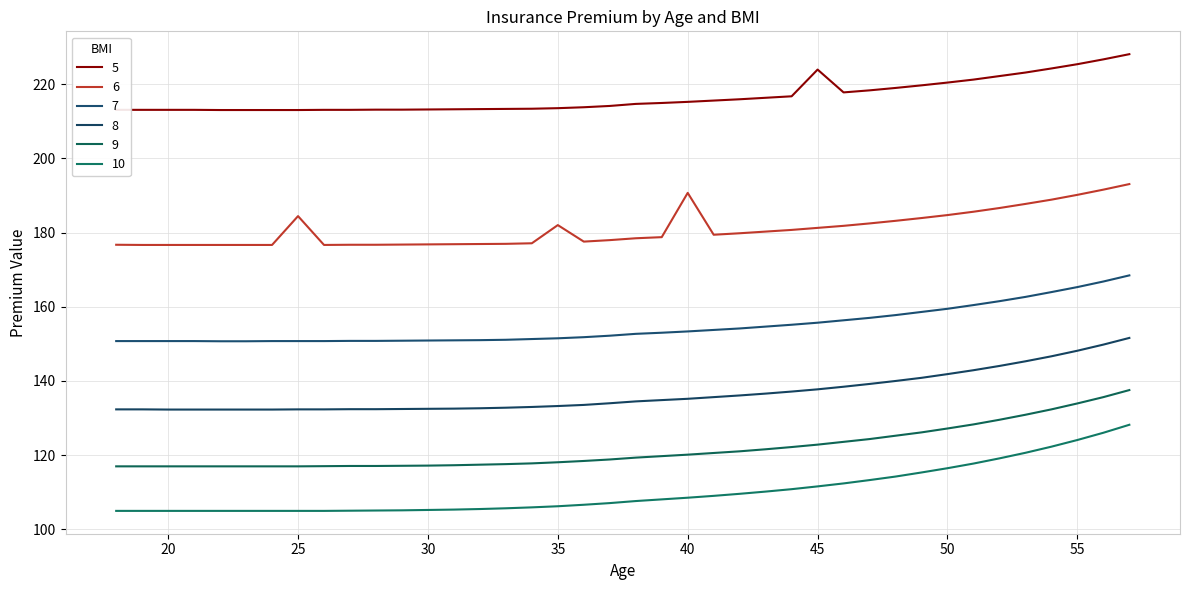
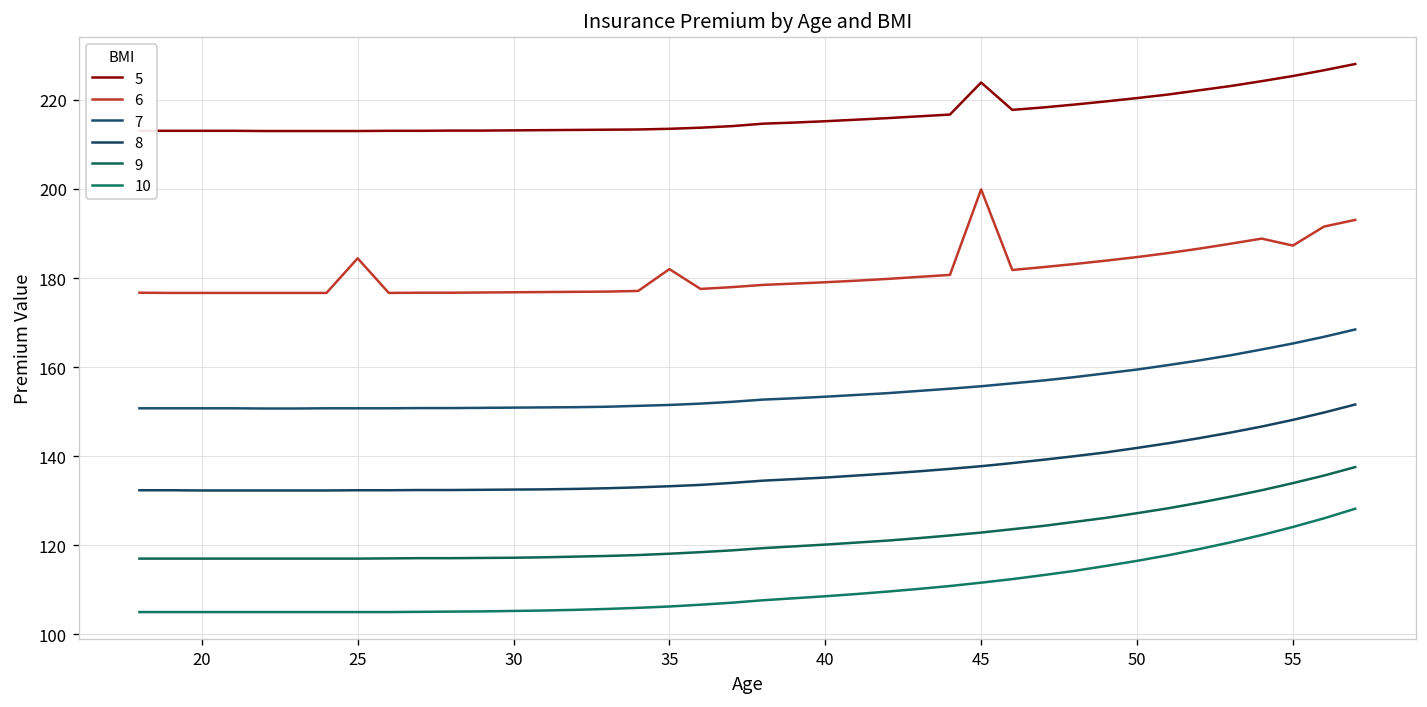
  {
    "5": {
      "20": 213,
      "25": 213,
      "30": 213,
      "35": 214,
      "40": 215,
      "45": 224,
      "50": 220,
      "55": 225
    },
    "6": {
      "20": 177,
      "25": 184,
      "30": 177,
      "35": 182,
-     "40": 191,
-     "45": 181,
+     "40": 179,
+     "45": 200,
      "50": 185,
-     "55": 190
+     "55": 187
    }
  }
